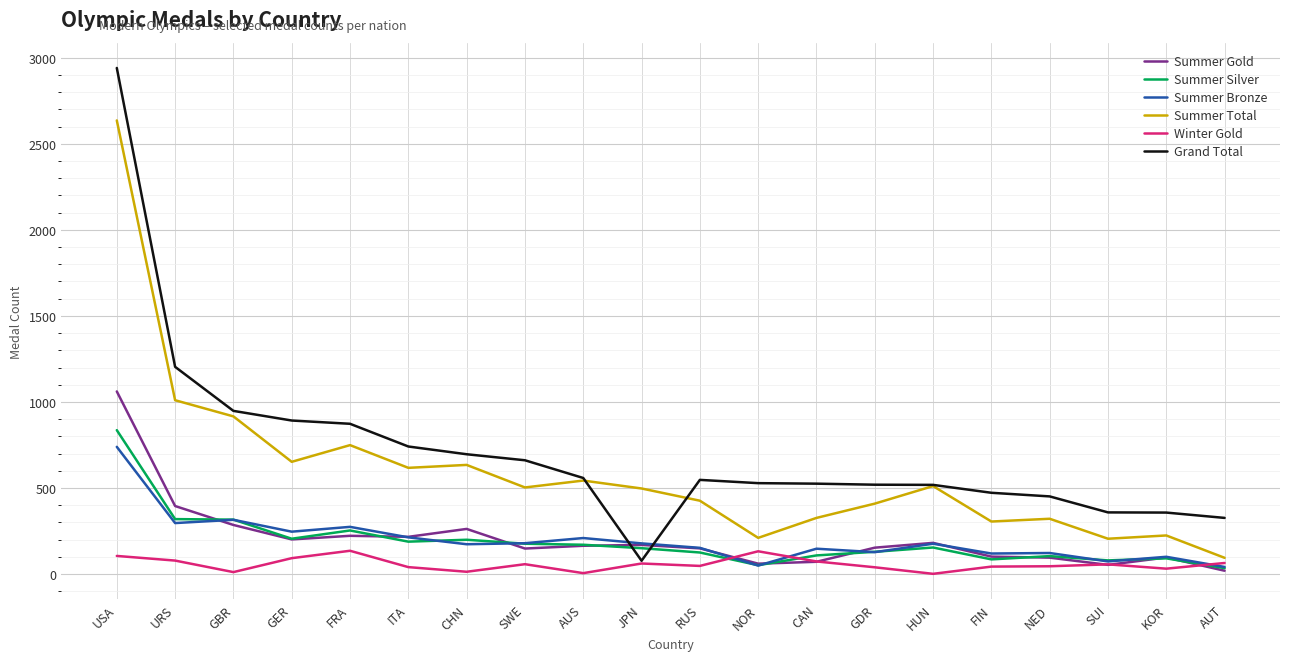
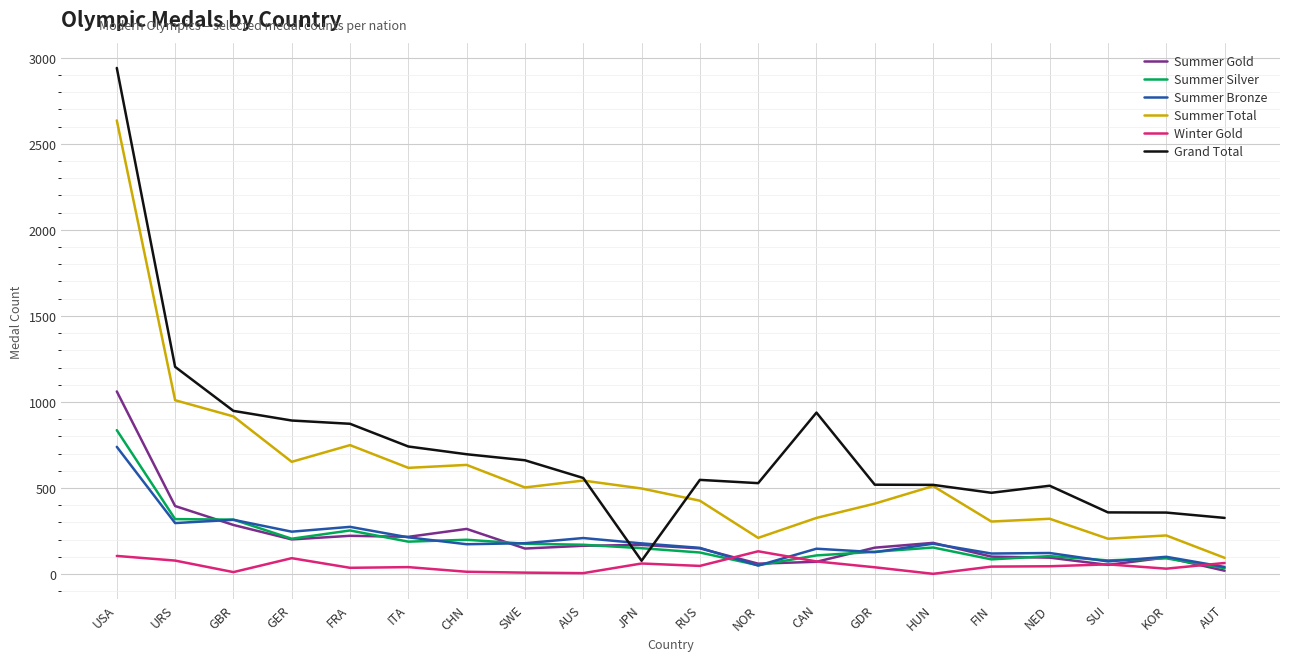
  {
    "Summer Gold": {
      "USA": 1060,
      "URS": 400,
      "GBR": 290,
      "FRA": 220,
      "CHN": 260,
      "SWE": 150,
      "GDR": 150,
      "FIN": 100
    },
    "Summer Silver": {
      "USA": 840,
      "URS": 320,
      "FRA": 250,
      "ITA": 190,
      "CHN": 200,
      "JPN": 150,
      "RUS": 130,
      "CAN": 110,
      "HUN": 150,
      "FIN": 90
    },
    "Summer Bronze": {
      "USA": 740,
      "URS": 300,
      "GER": 250,
      "FRA": 270,
      "CHN": 170,
      "AUS": 210,
      "CAN": 150,
      "FIN": 120,
      "NED": 120
    },
    "Summer Total": {
      "USA": 2640,
      "URS": 1010,
      "GBR": 920,
      "GER": 650,
      "FRA": 750,
      "ITA": 620,
      "CHN": 630,
      "SWE": 500,
      "AUS": 540,
      "JPN": 500,
      "RUS": 430,
      "NOR": 210,
      "CAN": 330,
      "GDR": 410,
      "FIN": 310,
      "NED": 320,
      "SUI": 210,
      "KOR": 220,
      "AUT": 90
    },
    "Winter Gold": {
      "USA": 110,
      "URS": 80,
      "GBR": 10,
      "GER": 90,
-     "FRA": 140,
+     "FRA": 40,
      "ITA": 40,
      "CHN": 10,
-     "SWE": 60,
+     "SWE": 10,
      "AUS": 10,
      "JPN": 60,
      "RUS": 50,
      "NOR": 130,
      "GDR": 40,
      "HUN": 0,
      "FIN": 40,
      "NED": 50,
      "KOR": 30,
      "AUT": 60
    },
    "Grand Total": {
      "USA": 2940,
      "URS": 1200,
      "GBR": 950,
      "GER": 890,
      "FRA": 870,
      "ITA": 740,
      "CHN": 700,
      "SWE": 660,
      "AUS": 560,
      "JPN": 80,
      "RUS": 550,
      "NOR": 530,
-     "CAN": 530,
+     "CAN": 940,
      "GDR": 520,
      "FIN": 470,
-     "NED": 450,
+     "NED": 510,
      "SUI": 360,
      "KOR": 360,
      "AUT": 330
    }
  }
